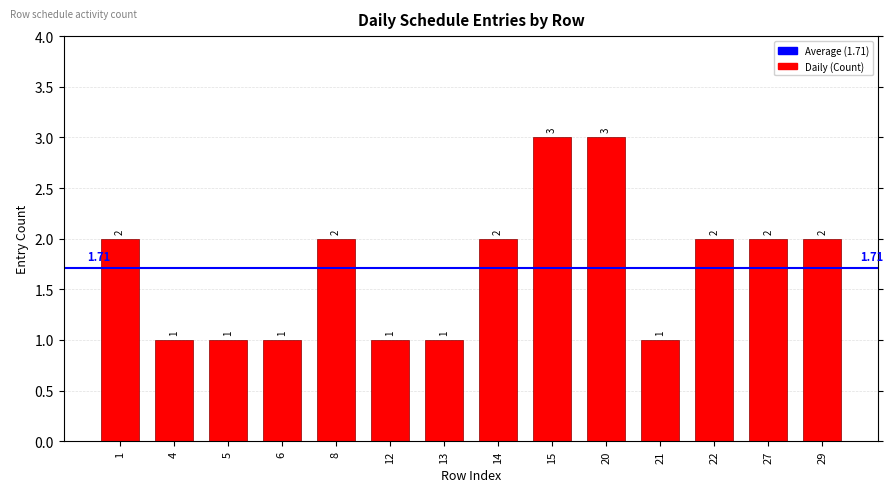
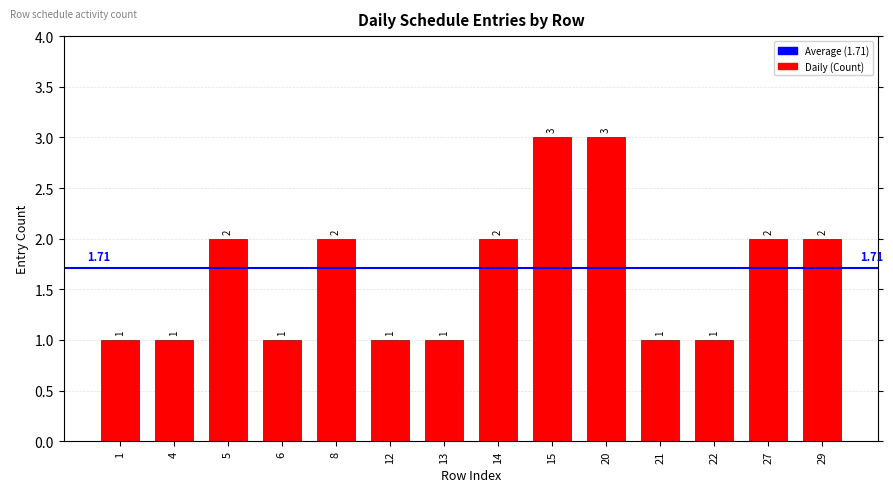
  {
-   "1": 2,
+   "1": 1,
    "4": 1,
-   "5": 1,
+   "5": 2,
    "6": 1,
    "8": 2,
    "12": 1,
    "13": 1,
    "14": 2,
    "15": 3,
    "20": 3,
    "21": 1,
-   "22": 2,
+   "22": 1,
    "27": 2,
    "29": 2
  }
